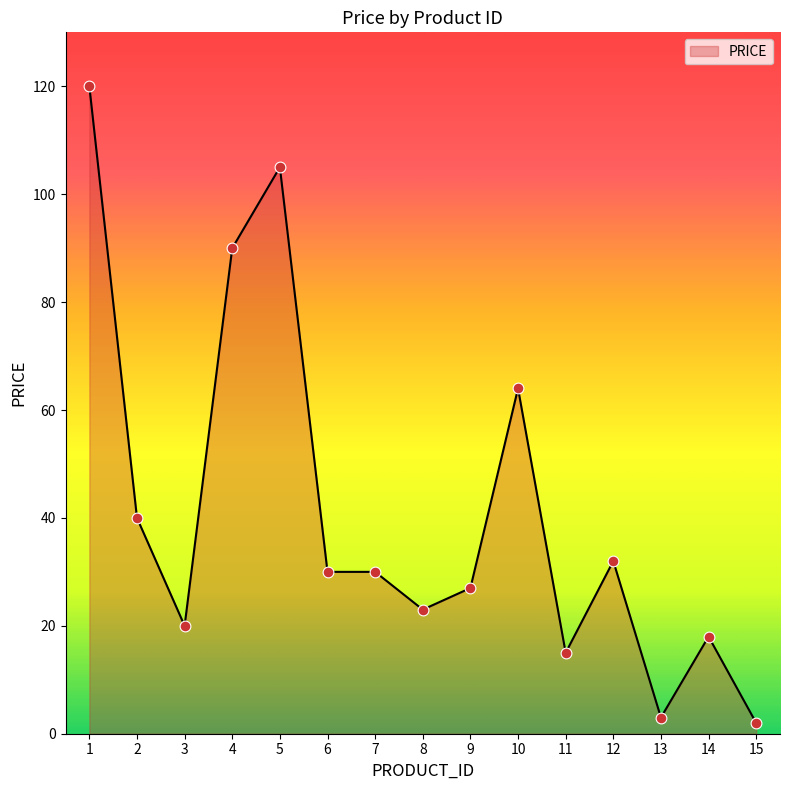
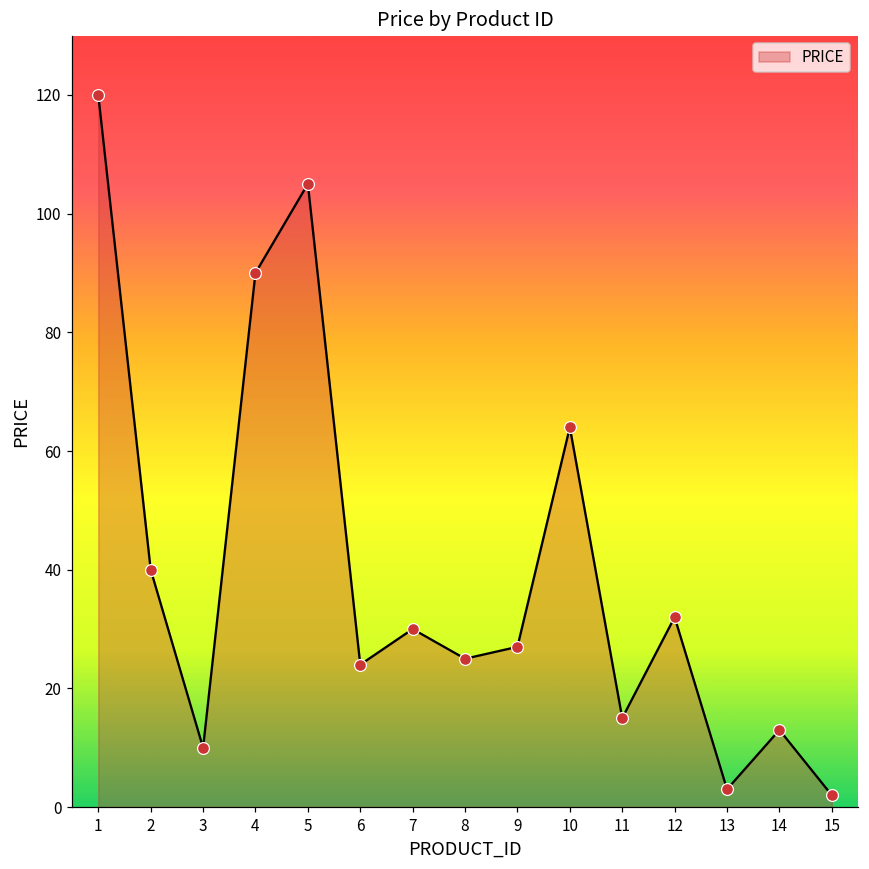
  {
    "1": 120,
    "2": 40,
-   "3": 20,
+   "3": 10,
    "4": 90,
    "5": 105,
-   "6": 30,
+   "6": 24,
    "7": 30,
-   "8": 23,
+   "8": 25,
    "9": 27,
    "10": 64,
    "11": 15,
    "12": 32,
    "13": 3,
-   "14": 18,
+   "14": 13,
    "15": 2
  }
